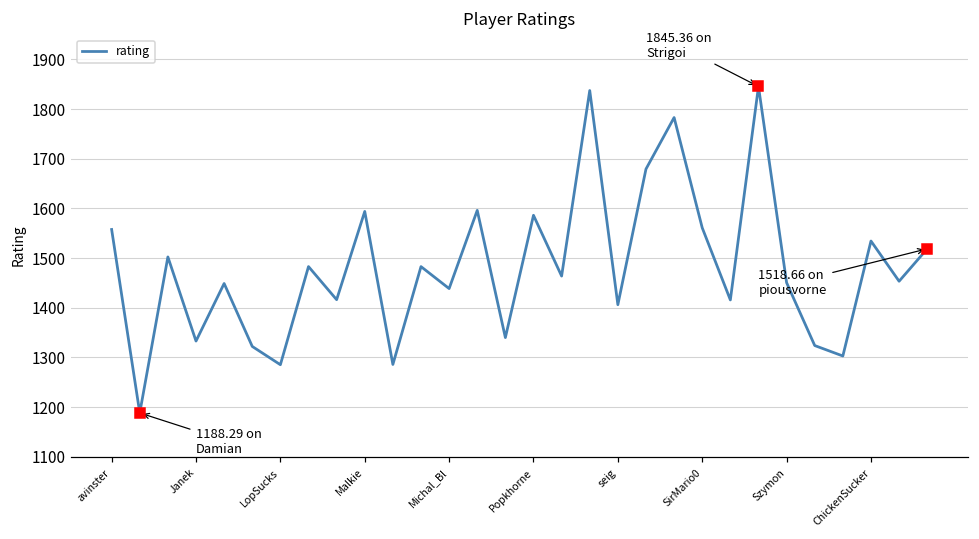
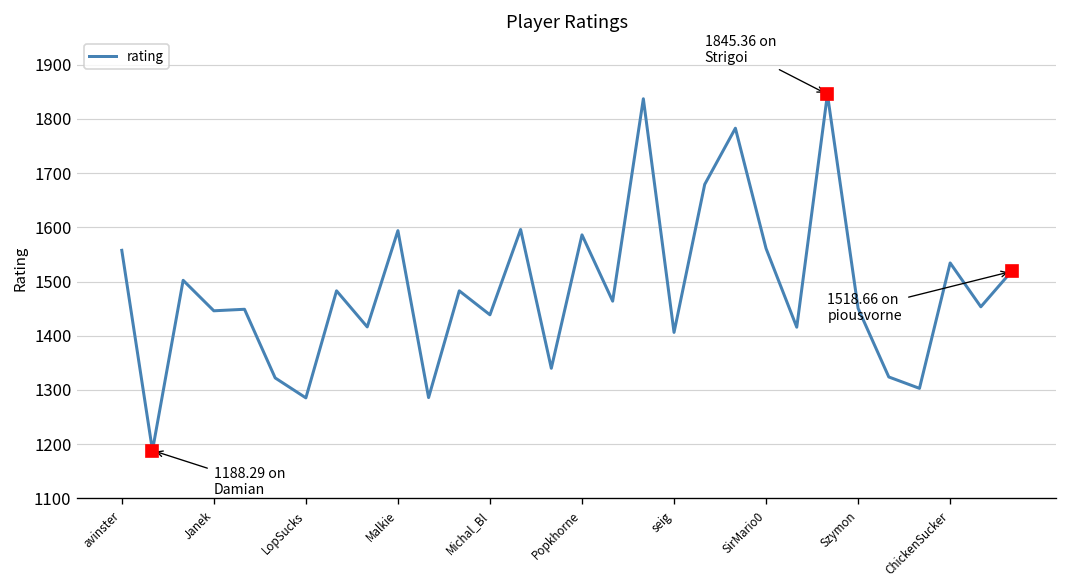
  {
    "rating": {
      "avinster": 1560,
-     "Janek": 1330,
+     "Janek": 1450,
      "LopSucks": 1290,
      "Malkie": 1590,
      "Michal_Bl": 1440,
      "Popkhorne": 1590,
      "seig": 1410,
      "SirMario0": 1560,
      "ChickenSucker": 1530
    }
  }
